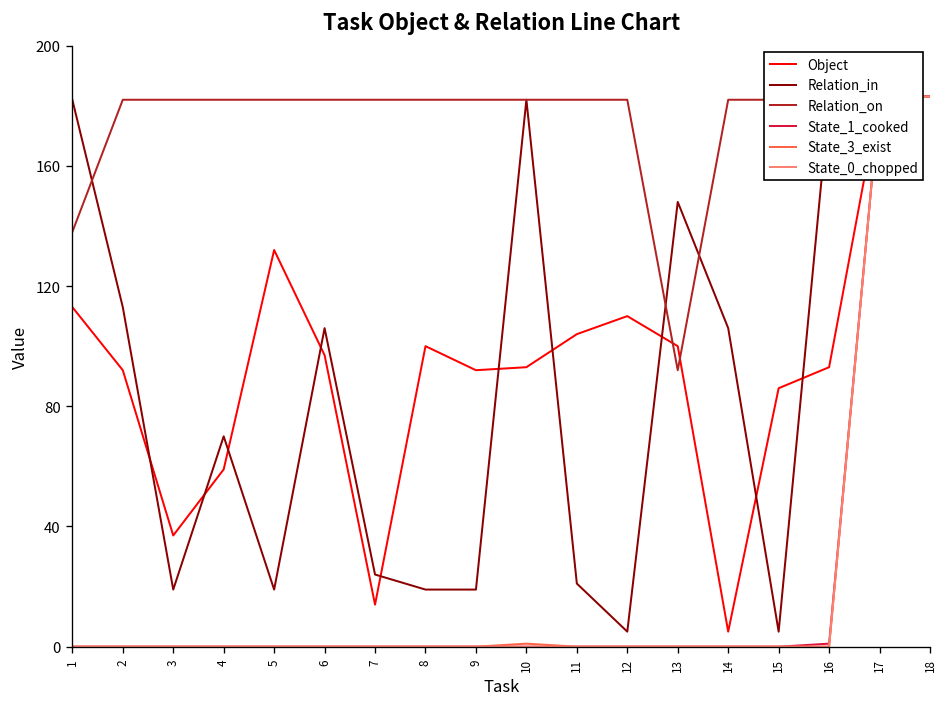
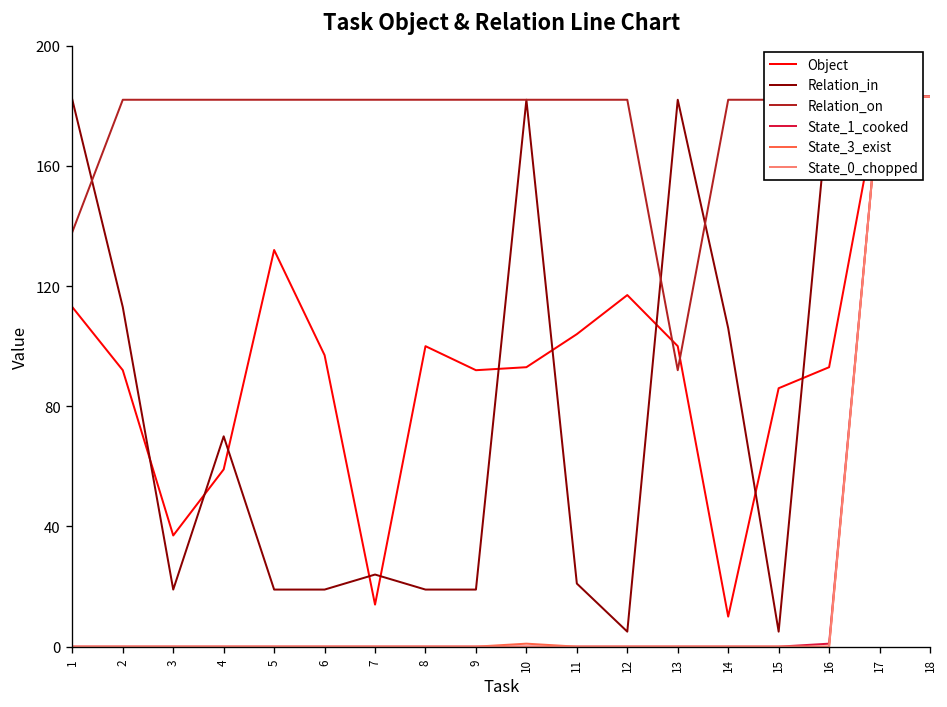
  {
    "Object": {
      "1": 113,
      "2": 92,
      "3": 37,
      "4": 59,
      "5": 132,
      "6": 97,
      "7": 14,
      "8": 100,
      "9": 92,
      "10": 93,
      "11": 104,
-     "12": 110,
+     "12": 117,
      "13": 100,
-     "14": 5,
+     "14": 10,
      "15": 86,
      "16": 93
    },
    "Relation_in": {
      "1": 182,
      "2": 113,
      "3": 19,
      "4": 70,
      "5": 19,
-     "6": 106,
+     "6": 19,
      "7": 24,
      "8": 19,
      "9": 19,
      "11": 21,
      "12": 5,
-     "13": 148,
+     "13": 182,
      "14": 106,
      "15": 5
    }
  }
